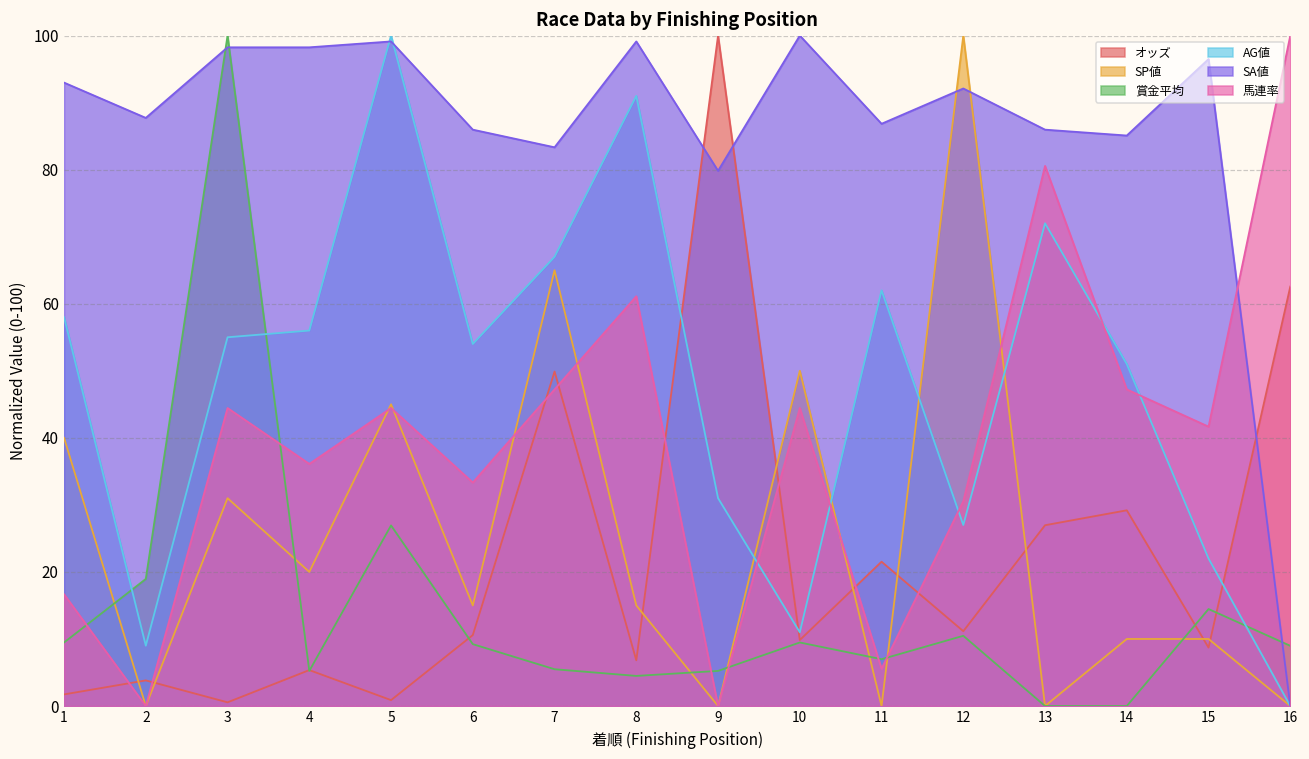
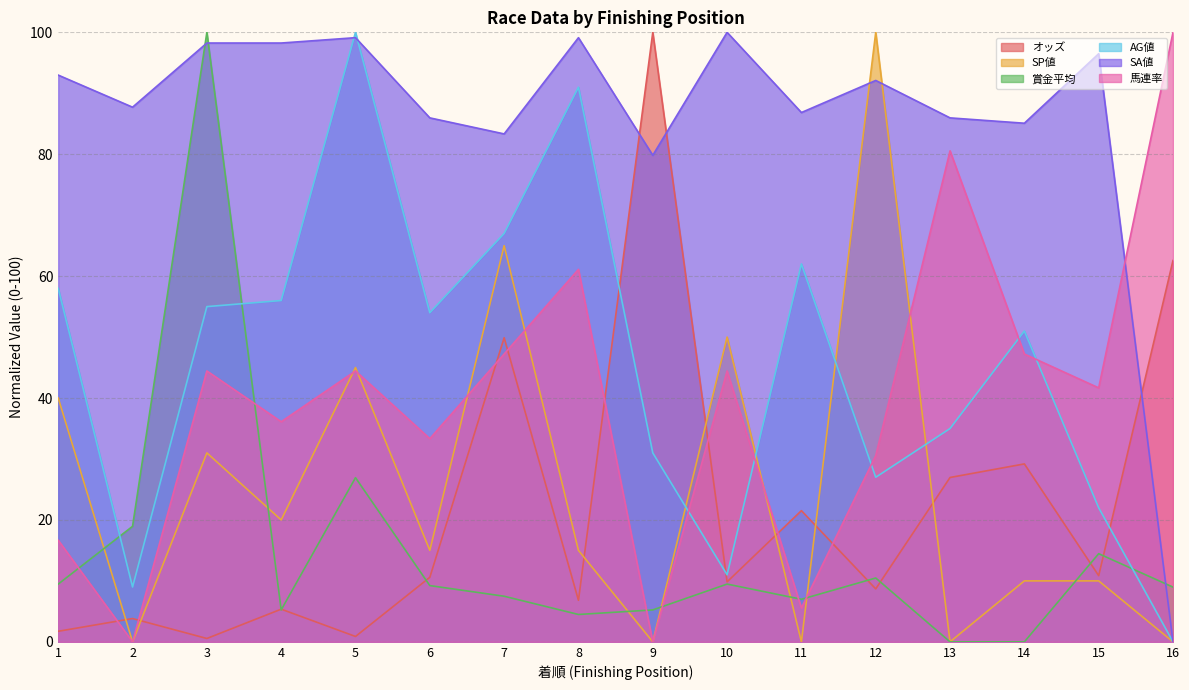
  {
    "オッズ": {
      "1": 2,
      "2": 4,
      "3": 1,
      "5": 1,
      "6": 11,
      "7": 50,
      "8": 7,
      "9": 100,
      "11": 22,
-     "12": 11,
+     "12": 9,
      "13": 27,
      "14": 29,
-     "15": 9,
+     "15": 11,
      "16": 63
    },
    "SP値": {
      "1": 40,
      "3": 31,
      "4": 20,
      "5": 45,
      "6": 15,
      "7": 65,
      "8": 15,
      "10": 50,
      "11": 0,
      "12": 100,
      "14": 10,
      "15": 10
    },
    "賞金平均": {
      "1": 9,
      "2": 19,
      "3": 100,
      "5": 27,
      "6": 9,
-     "7": 5,
+     "7": 7,
      "8": 4,
      "9": 5,
      "11": 7,
      "12": 10,
      "14": 0,
      "15": 14,
      "16": 9
    },
    "AG値": {
      "1": 58,
      "2": 9,
      "3": 55,
      "4": 56,
      "5": 100,
      "6": 54,
      "7": 67,
      "8": 91,
      "9": 31,
      "10": 11,
      "11": 62,
      "12": 27,
-     "13": 72,
+     "13": 35,
      "14": 51,
      "15": 22
    },
    "SA値": {
      "1": 93,
      "2": 88,
      "3": 98,
      "4": 98,
      "5": 99,
      "6": 86,
      "7": 83,
      "8": 99,
      "9": 80,
      "10": 100,
      "11": 87,
      "12": 92,
      "13": 86,
      "14": 85
    },
    "馬連率": {
      "1": 17,
      "3": 44,
      "4": 36,
      "5": 44,
      "6": 33,
      "7": 47,
      "8": 61,
      "10": 44,
      "11": 6,
      "12": 31,
      "13": 81,
      "14": 47,
      "15": 42,
      "16": 100
    }
  }
